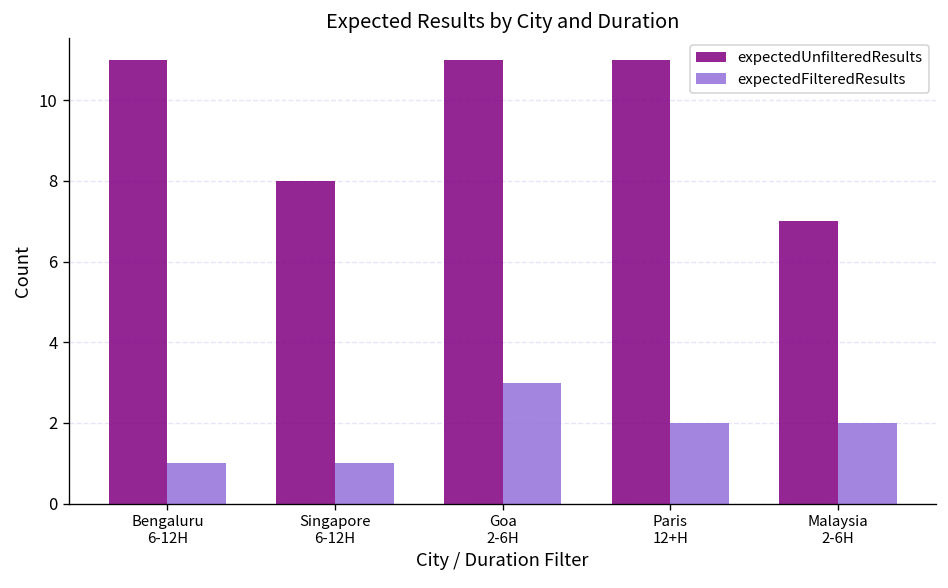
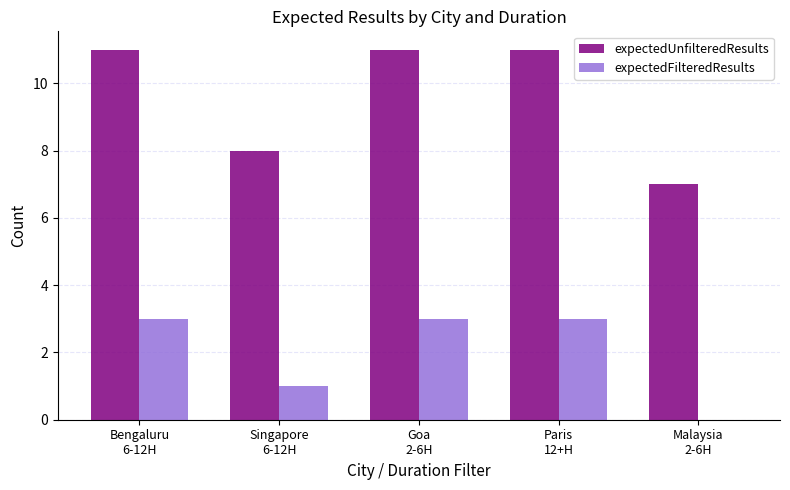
  {
    "expectedUnfilteredResults": {
      "Bengaluru 6-12H": 11,
      "Singapore 6-12H": 8,
      "Goa 2-6H": 11,
      "Paris 12+H": 11,
      "Malaysia 2-6H": 7
    },
    "expectedFilteredResults": {
-     "Bengaluru 6-12H": 1,
+     "Bengaluru 6-12H": 3,
      "Singapore 6-12H": 1,
      "Goa 2-6H": 3,
-     "Paris 12+H": 2,
-     "Malaysia 2-6H": 2
+     "Paris 12+H": 3,
+     "Malaysia 2-6H": 0
    }
  }
